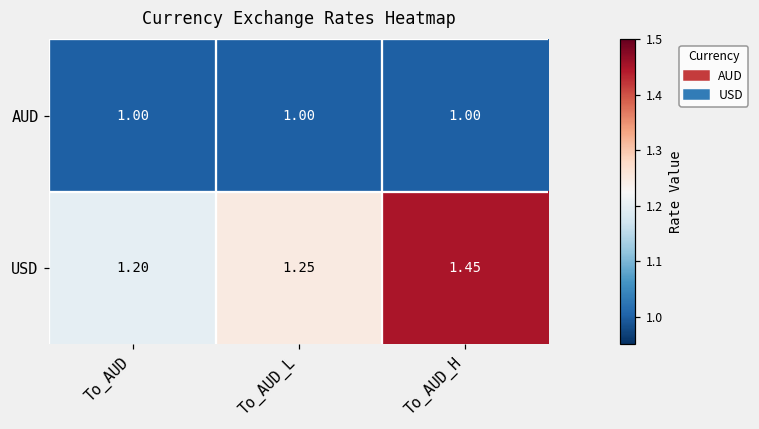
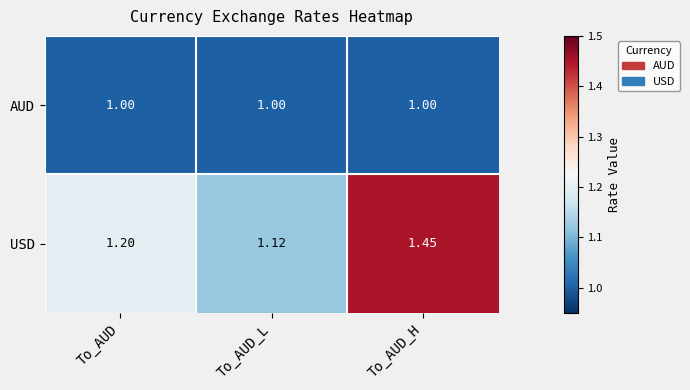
  {
    "AUD": {
      "To_AUD": 1.00,
      "To_AUD_L": 1.00,
      "To_AUD_H": 1.00
    },
    "USD": {
      "To_AUD": 1.20,
-     "To_AUD_L": 1.25,
+     "To_AUD_L": 1.12,
      "To_AUD_H": 1.45
    }
  }
